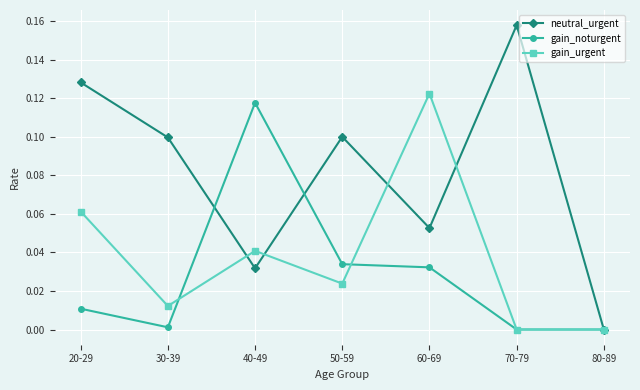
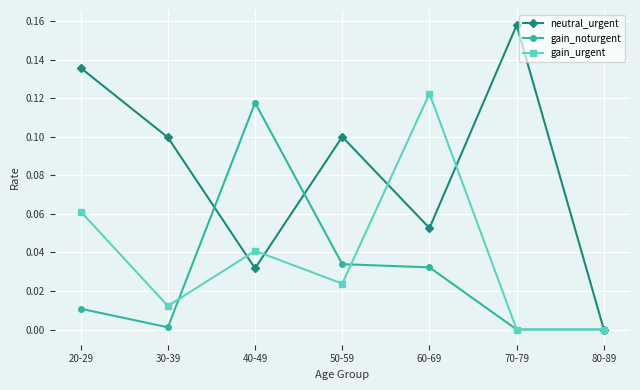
  {
    "neutral_urgent": {
-     "20-29": 0.128,
+     "20-29": 0.136,
      "30-39": 0.100,
      "40-49": 0.032,
      "50-59": 0.100,
      "60-69": 0.053,
      "70-79": 0.158
    },
    "gain_noturgent": {
      "20-29": 0.011,
      "30-39": 0.001,
      "40-49": 0.118,
      "50-59": 0.034,
      "60-69": 0.032
    },
    "gain_urgent": {
      "20-29": 0.061,
      "30-39": 0.012,
      "40-49": 0.041,
      "50-59": 0.024,
      "60-69": 0.122
    }
  }
